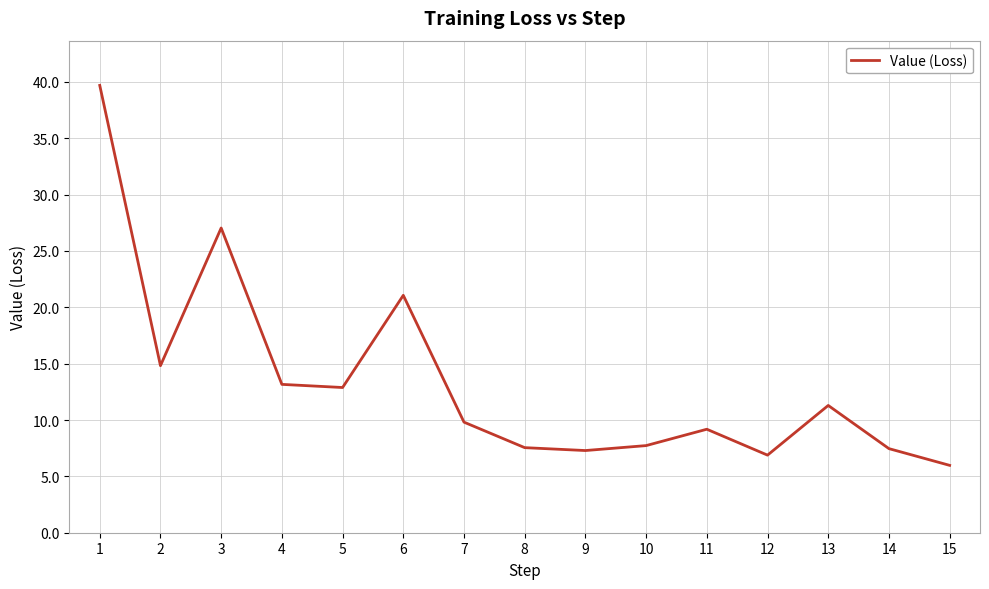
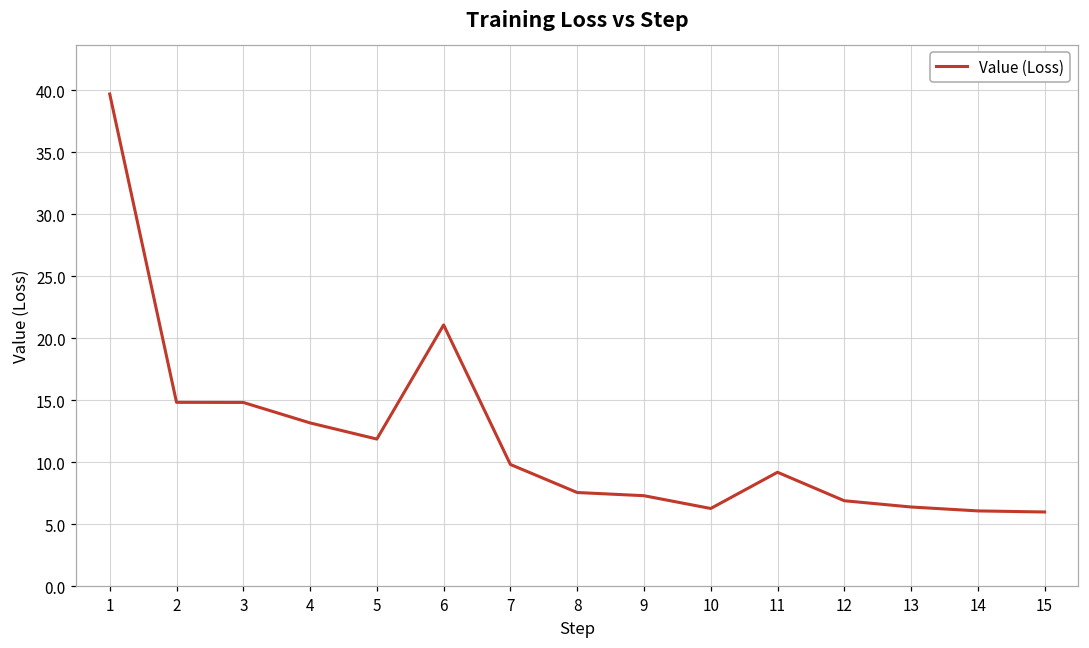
  {
    "1": 39.7,
    "2": 14.8,
-   "3": 27.0,
+   "3": 14.8,
    "4": 13.2,
-   "5": 12.9,
+   "5": 11.9,
    "6": 21.1,
    "7": 9.8,
    "8": 7.5,
    "9": 7.3,
-   "10": 7.7,
+   "10": 6.3,
    "11": 9.2,
    "12": 6.9,
-   "13": 11.3,
-   "14": 7.5,
+   "13": 6.4,
+   "14": 6.1,
    "15": 6.0
  }
